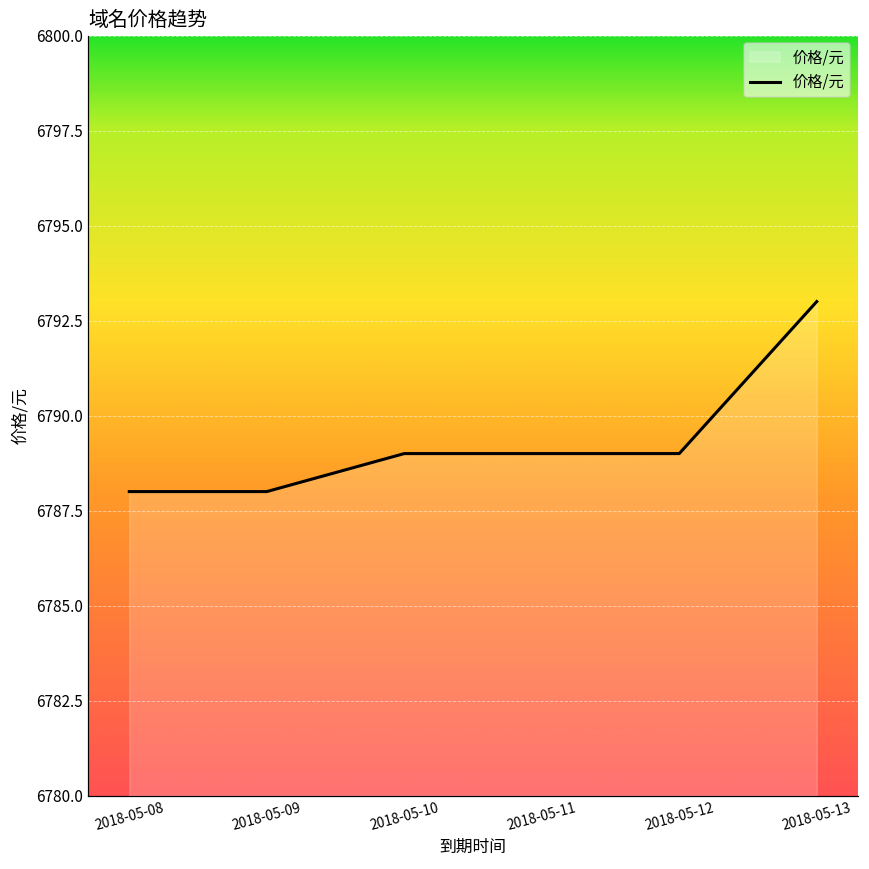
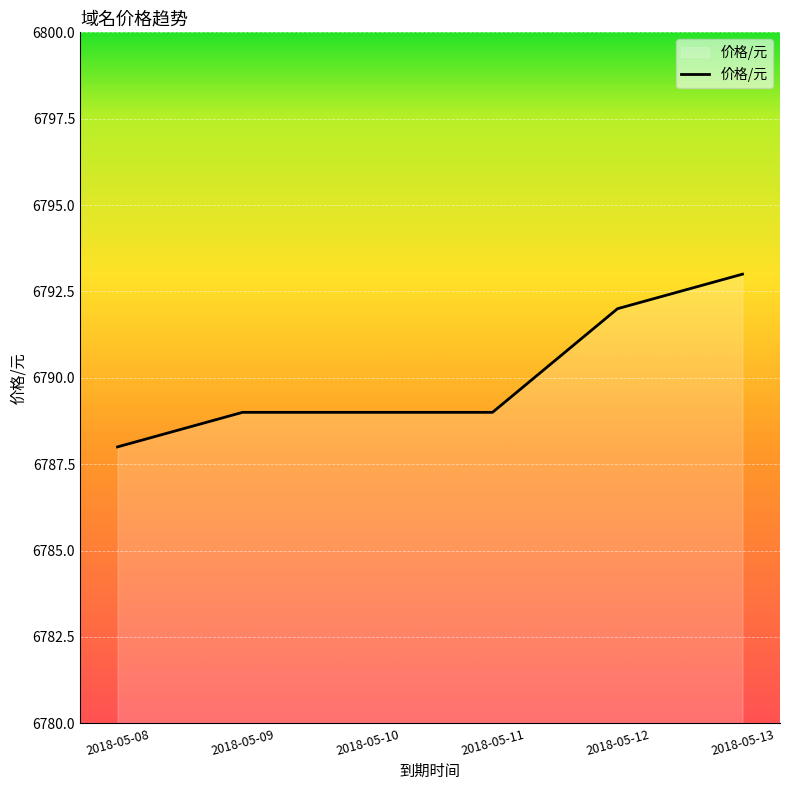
  {
    "2018-05-08": 6788,
-   "2018-05-09": 6788,
+   "2018-05-09": 6789,
    "2018-05-10": 6789,
    "2018-05-11": 6789,
-   "2018-05-12": 6789,
+   "2018-05-12": 6792,
    "2018-05-13": 6793
  }
